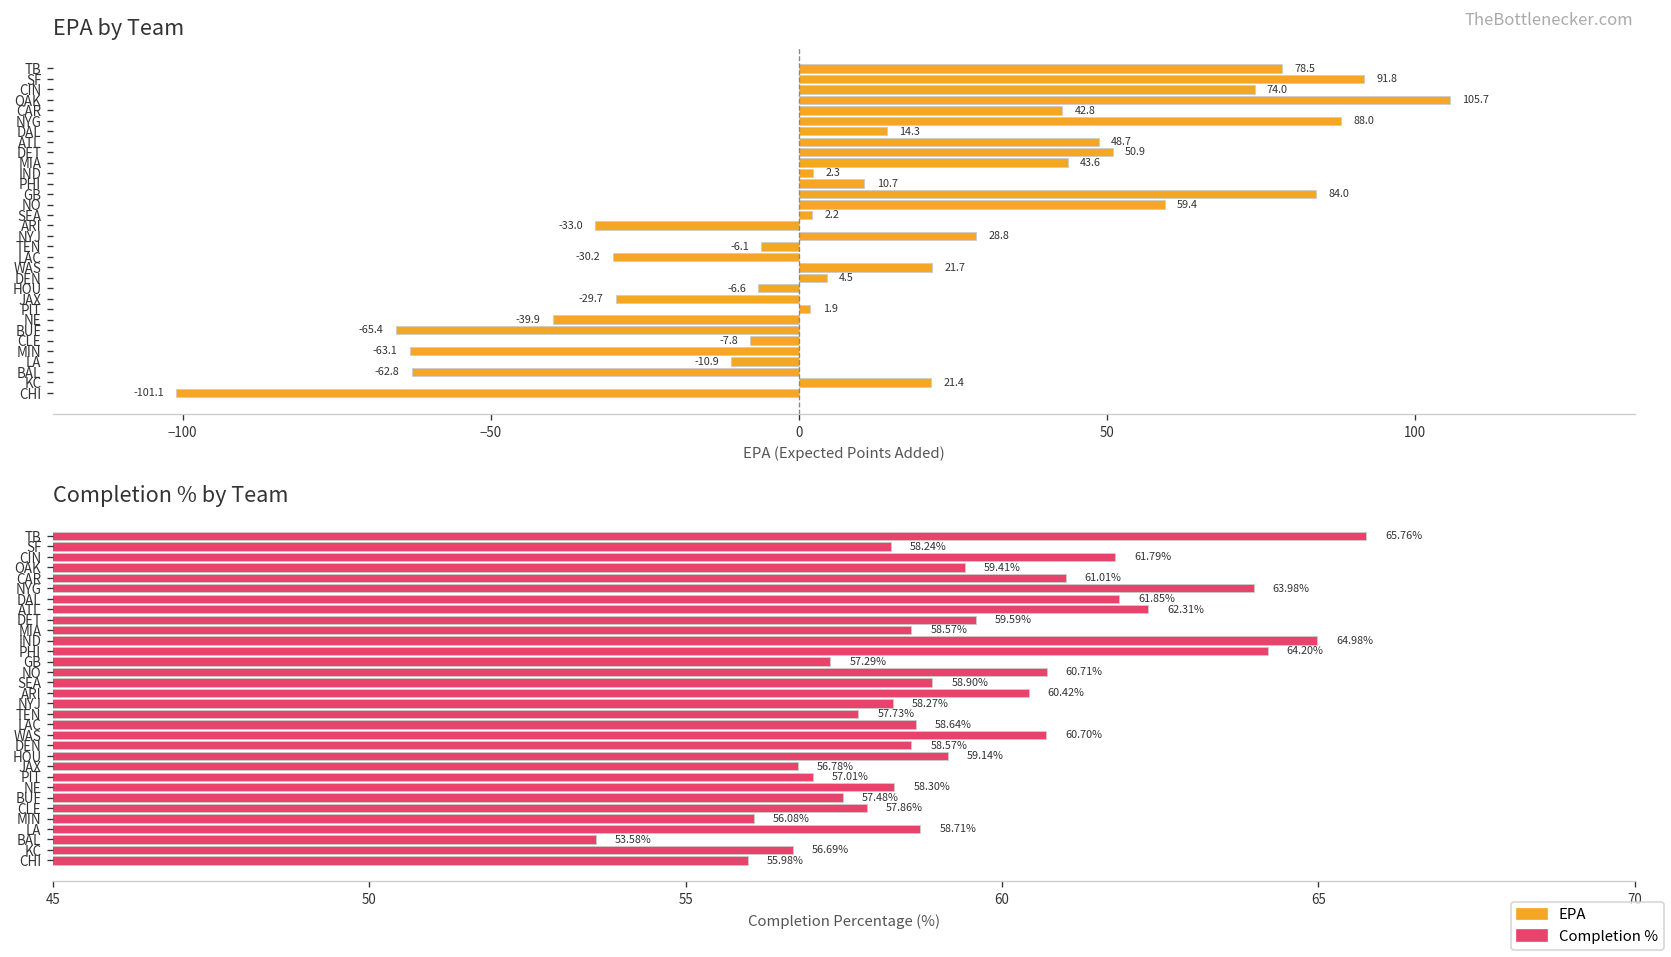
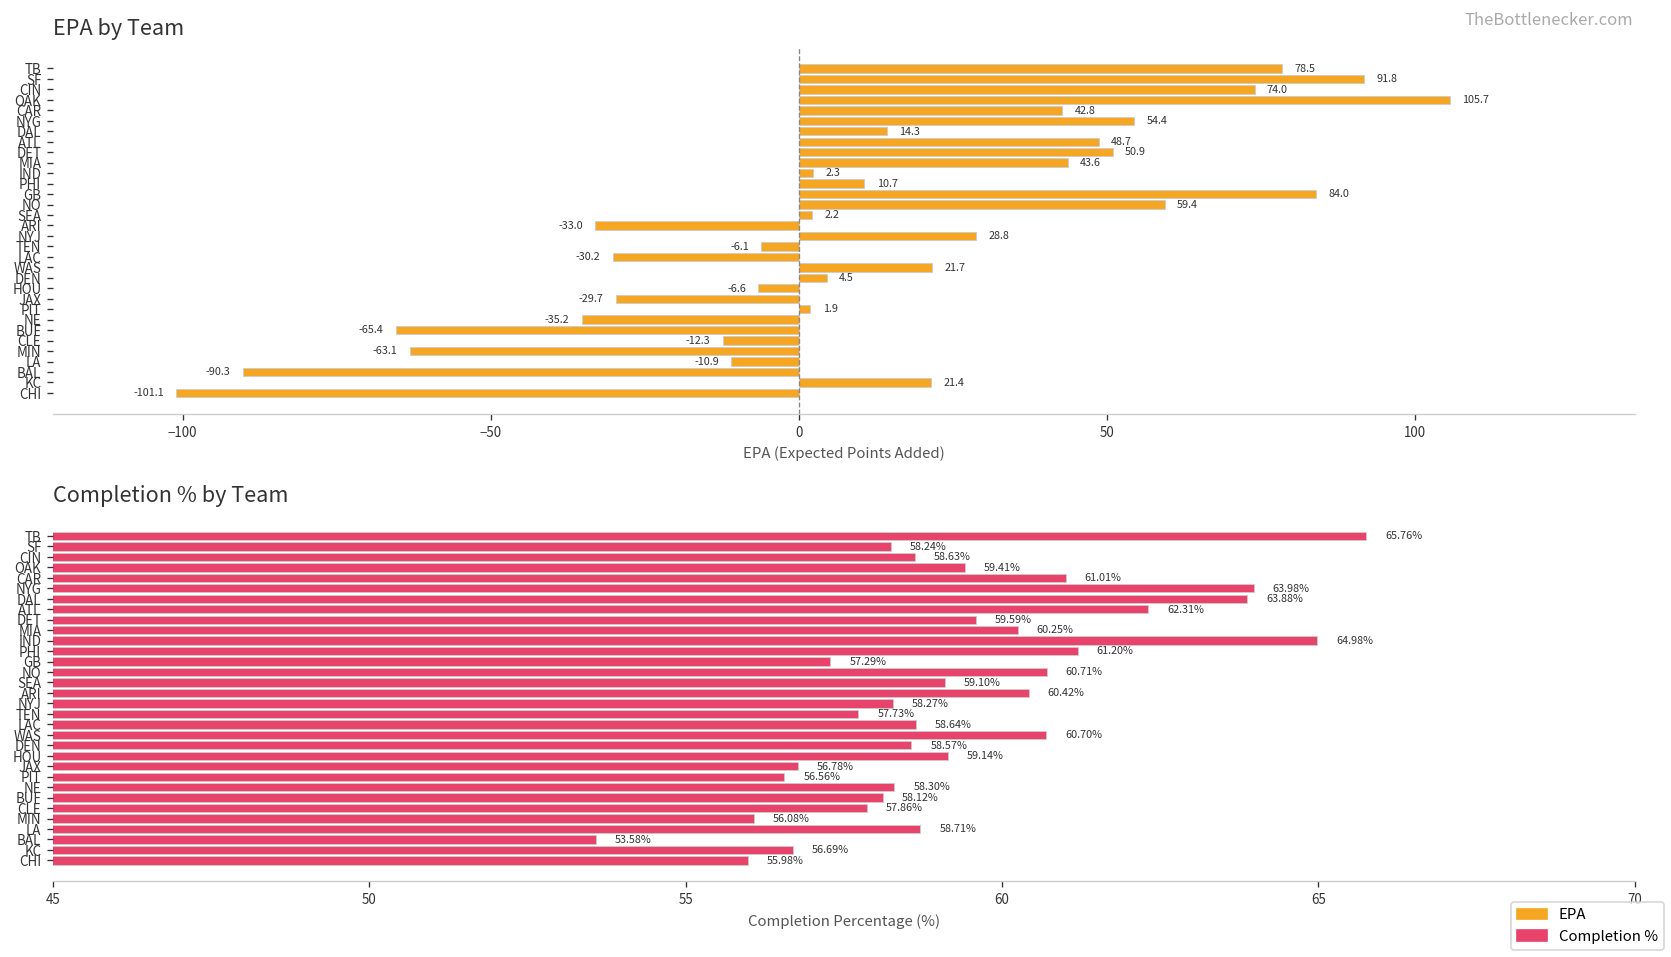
  {
    "EPA by Team": {
      "TB": "78.5",
      "SF": "91.8",
      "CIN": "74.0",
      "OAK": "105.7",
      "CAR": "42.8",
-     "NYG": "88.0",
+     "NYG": "54.4",
      "DAL": "14.3",
      "ATL": "48.7",
      "DET": "50.9",
      "MIA": "43.6",
      "IND": "2.3",
      "PHI": "10.7",
      "GB": "84.0",
      "NO": "59.4",
      "SEA": "2.2",
      "ARI": "-33.0",
      "NYJ": "28.8",
      "TEN": "-6.1",
      "LAC": "-30.2",
      "WAS": "21.7",
      "DEN": "4.5",
      "HOU": "-6.6",
      "JAX": "-29.7",
      "PIT": "1.9",
-     "NE": "-39.9",
+     "NE": "-35.2",
      "BUF": "-65.4",
-     "CLE": "-7.8",
+     "CLE": "-12.3",
      "MIN": "-63.1",
      "LA": "-10.9",
-     "BAL": "-62.8",
+     "BAL": "-90.3",
      "KC": "21.4",
      "CHI": "-101.1"
    },
    "Completion % by Team": {
      "TB": "65.76%",
      "SF": "58.24%",
-     "CIN": "61.79%",
+     "CIN": "58.63%",
      "OAK": "59.41%",
      "CAR": "61.01%",
      "NYG": "63.98%",
-     "DAL": "61.85%",
+     "DAL": "63.88%",
      "ATL": "62.31%",
      "DET": "59.59%",
-     "MIA": "58.57%",
+     "MIA": "60.25%",
      "IND": "64.98%",
-     "PHI": "64.20%",
+     "PHI": "61.20%",
      "GB": "57.29%",
      "NO": "60.71%",
-     "SEA": "58.90%",
+     "SEA": "59.10%",
      "ARI": "60.42%",
      "NYJ": "58.27%",
      "TEN": "57.73%",
      "LAC": "58.64%",
      "WAS": "60.70%",
      "DEN": "58.57%",
      "HOU": "59.14%",
      "JAX": "56.78%",
-     "PIT": "57.01%",
+     "PIT": "56.56%",
      "NE": "58.30%",
-     "BUF": "57.48%",
+     "BUF": "58.12%",
      "CLE": "57.86%",
      "MIN": "56.08%",
      "LA": "58.71%",
      "BAL": "53.58%",
      "KC": "56.69%",
      "CHI": "55.98%"
    }
  }
